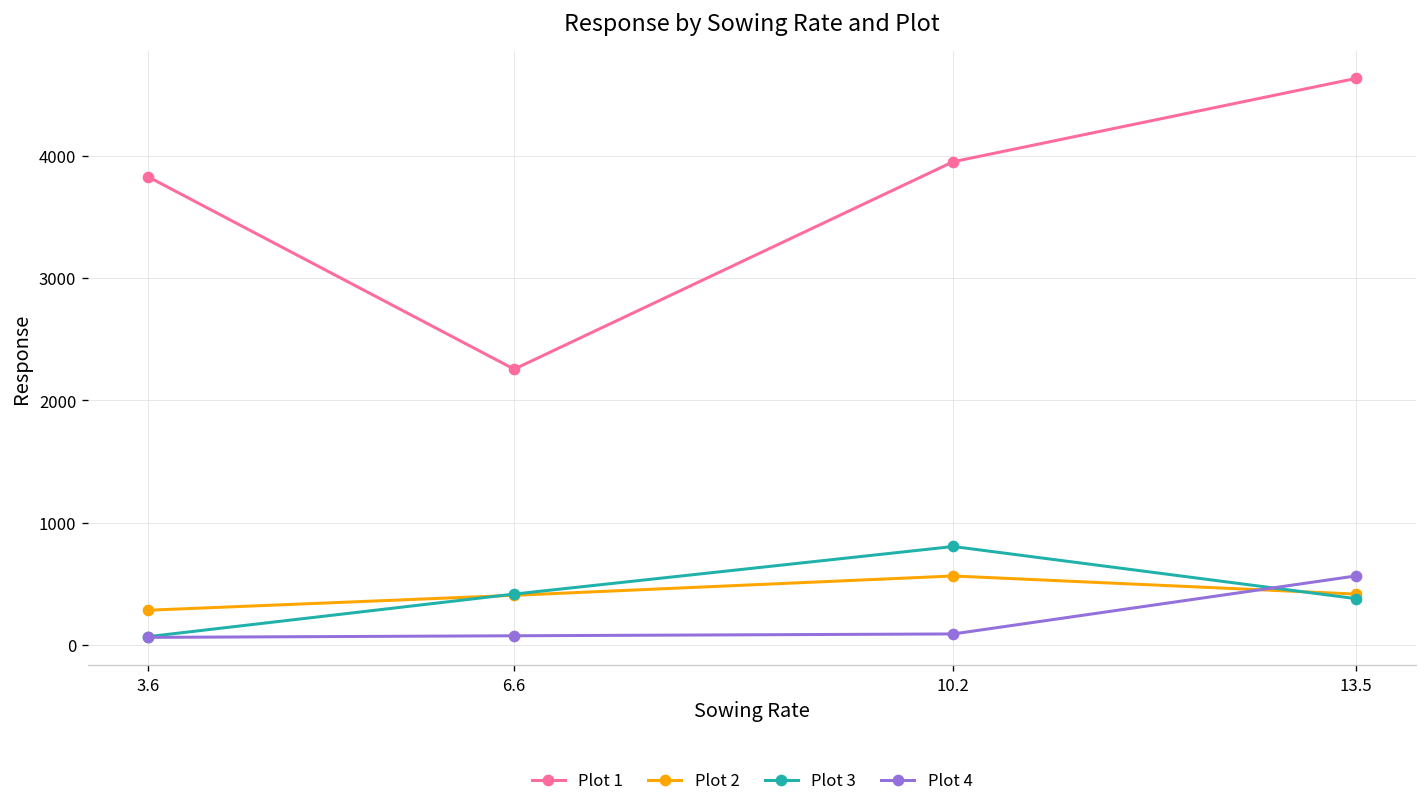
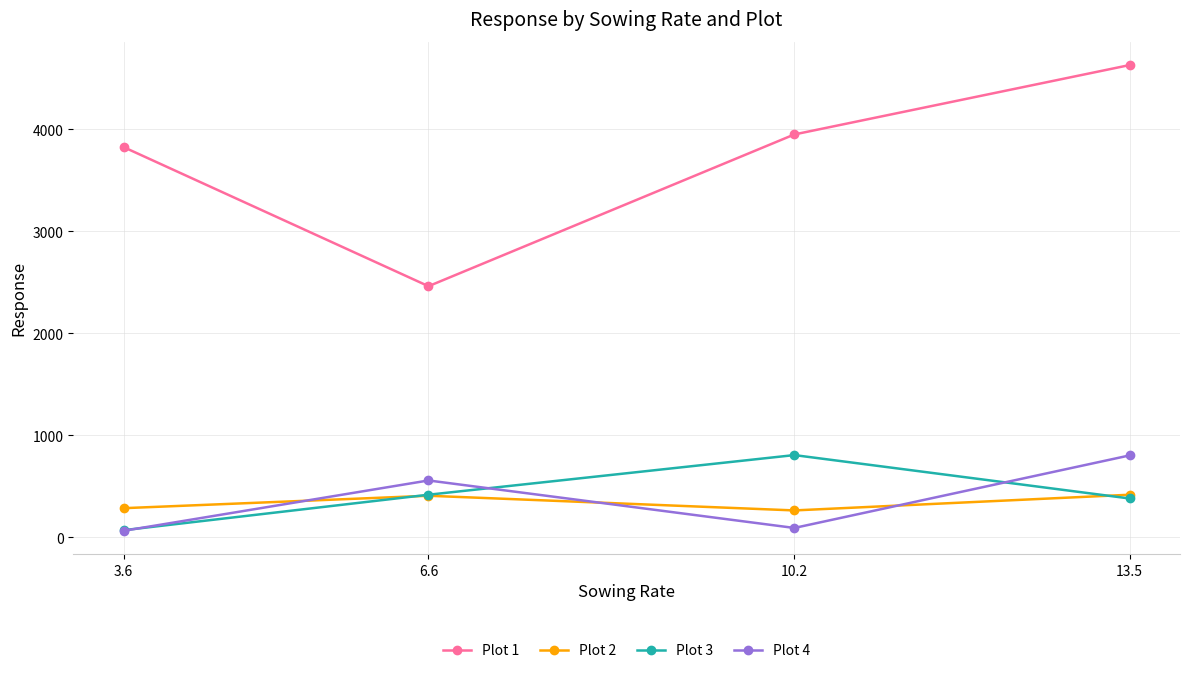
  {
    "Plot 1": {
      "3.6": 3830,
-     "6.6": 2260,
+     "6.6": 2460,
      "10.2": 3950,
      "13.5": 4630
    },
    "Plot 2": {
      "3.6": 280,
-     "10.2": 560,
+     "10.2": 260,
      "13.5": 420
    },
    "Plot 3": {
      "10.2": 810,
      "13.5": 380
    },
    "Plot 4": {
-     "6.6": 80,
+     "6.6": 560,
      "10.2": 90,
-     "13.5": 560
+     "13.5": 800
    }
  }
